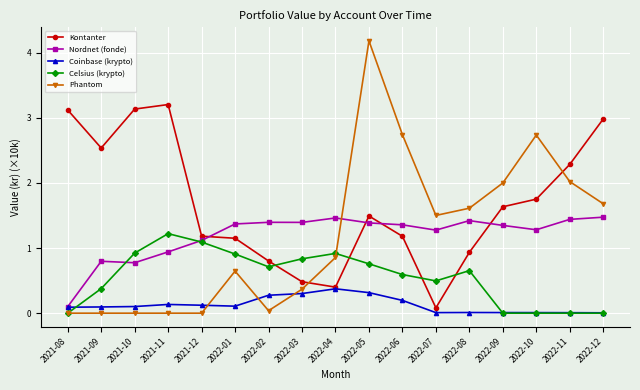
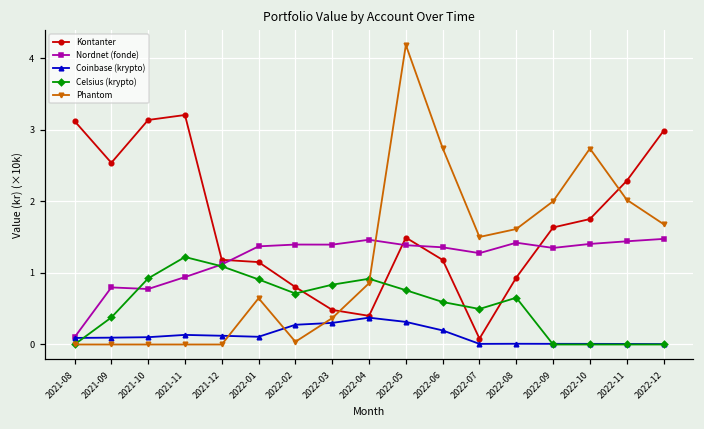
  {
    "Kontanter": {
      "2021-08": 3.1,
      "2021-09": 2.5,
      "2021-10": 3.1,
      "2021-11": 3.2,
      "2021-12": 1.2,
      "2022-01": 1.2,
      "2022-02": 0.8,
      "2022-03": 0.5,
      "2022-05": 1.5,
      "2022-06": 1.2,
      "2022-07": 0.1,
      "2022-08": 0.9,
      "2022-09": 1.6,
      "2022-10": 1.8,
      "2022-11": 2.3,
      "2022-12": 3.0
    },
    "Nordnet (fonde)": {
      "2021-09": 0.8,
      "2021-10": 0.8,
      "2021-11": 0.9,
      "2022-01": 1.4,
      "2022-02": 1.4,
      "2022-03": 1.4,
      "2022-04": 1.5,
      "2022-05": 1.4,
      "2022-06": 1.4,
      "2022-07": 1.3,
      "2022-08": 1.4,
      "2022-09": 1.3,
-     "2022-10": 1.3,
+     "2022-10": 1.4,
      "2022-11": 1.4,
      "2022-12": 1.5
    },
    "Coinbase (krypto)": {
      "2021-09": 0.1,
      "2021-10": 0.1,
      "2021-11": 0.1,
      "2021-12": 0.1,
      "2022-01": 0.1,
      "2022-02": 0.3,
      "2022-03": 0.3,
      "2022-05": 0.3,
      "2022-06": 0.2,
      "2022-07": 0.0,
      "2022-08": 0.0
    },
    "Celsius (krypto)": {
      "2021-09": 0.4,
      "2021-10": 0.9,
      "2021-11": 1.2,
      "2022-01": 0.9,
      "2022-02": 0.7,
      "2022-03": 0.8,
      "2022-04": 0.9,
      "2022-05": 0.8,
      "2022-06": 0.6,
      "2022-07": 0.5,
      "2022-08": 0.7
    },
    "Phantom": {
      "2021-09": 0.0,
      "2021-10": 0.0,
      "2021-11": 0.0,
      "2021-12": 0.0,
      "2022-01": 0.6,
      "2022-02": 0.0,
      "2022-03": 0.4,
      "2022-04": 0.9,
      "2022-05": 4.2,
      "2022-06": 2.7,
      "2022-07": 1.5,
      "2022-08": 1.6,
      "2022-09": 2.0,
      "2022-10": 2.7,
      "2022-11": 2.0,
      "2022-12": 1.7
    }
  }
